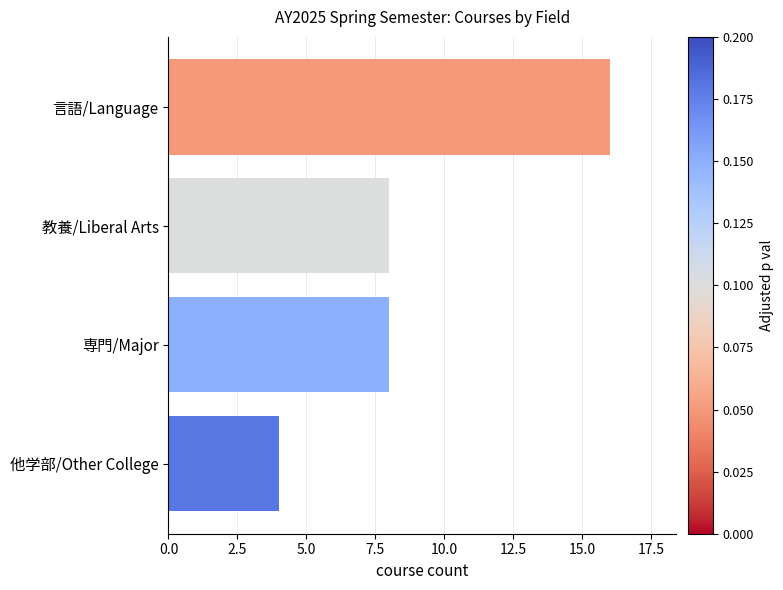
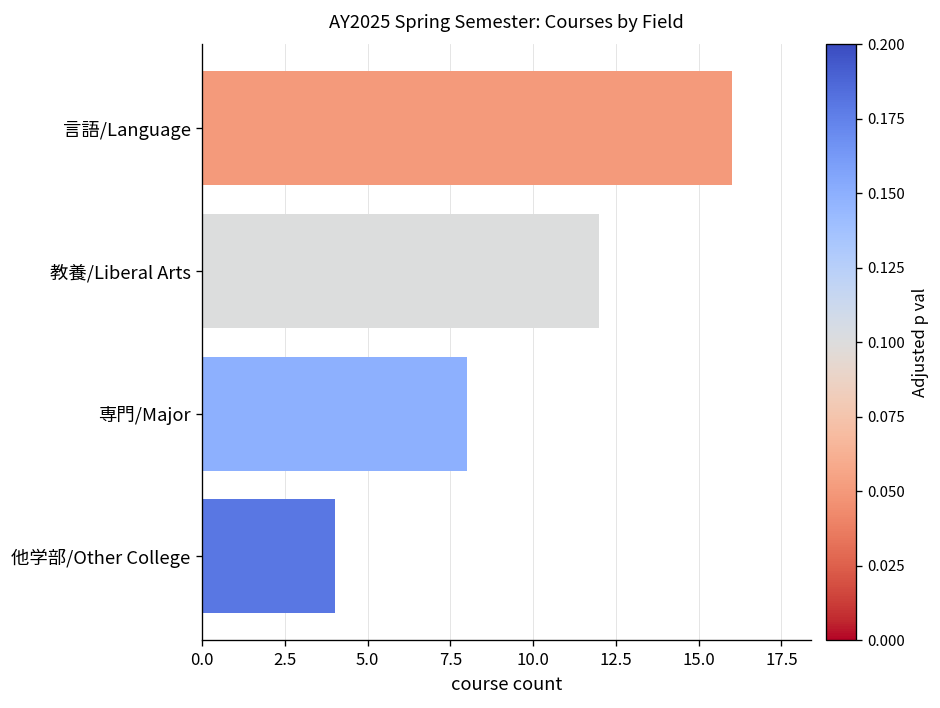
  {
    "言語/Language": 16,
-   "教養/Liberal Arts": 8,
+   "教養/Liberal Arts": 12,
    "専門/Major": 8,
    "他学部/Other College": 4
  }
